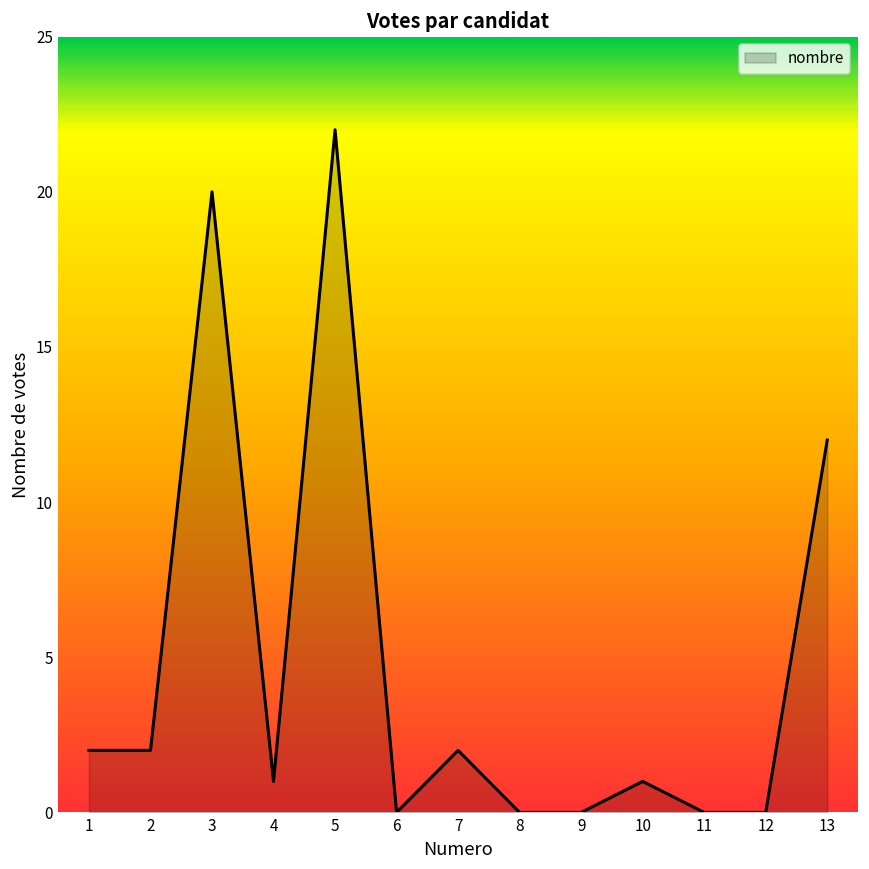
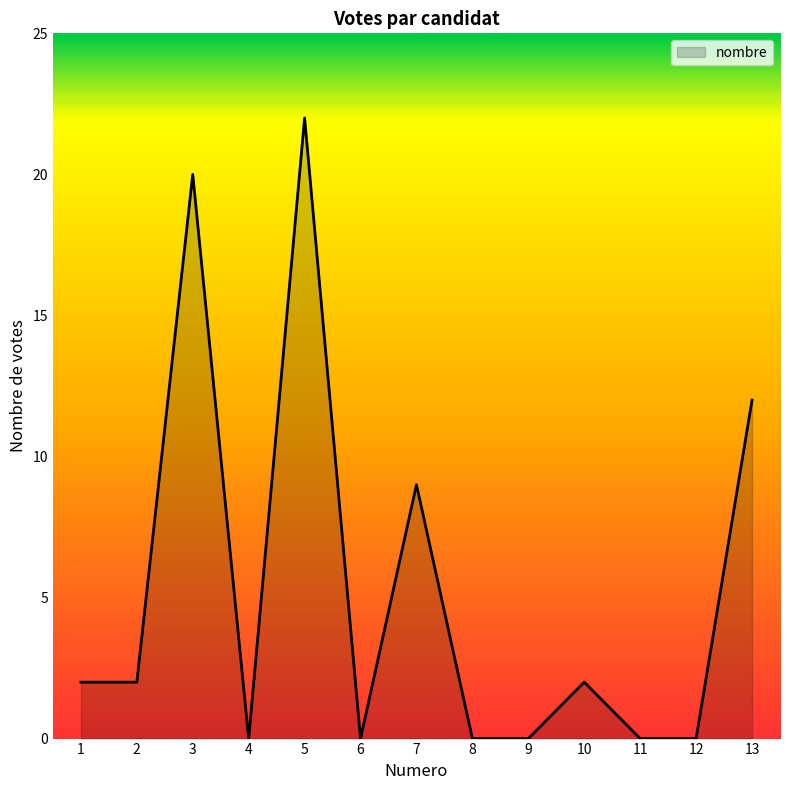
  {
    "1": 2,
    "2": 2,
    "3": 20,
-   "4": 1,
+   "4": 0,
    "5": 22,
    "6": 0,
-   "7": 2,
+   "7": 9,
    "8": 0,
    "9": 0,
-   "10": 1,
+   "10": 2,
    "11": 0,
    "12": 0,
    "13": 12
  }
